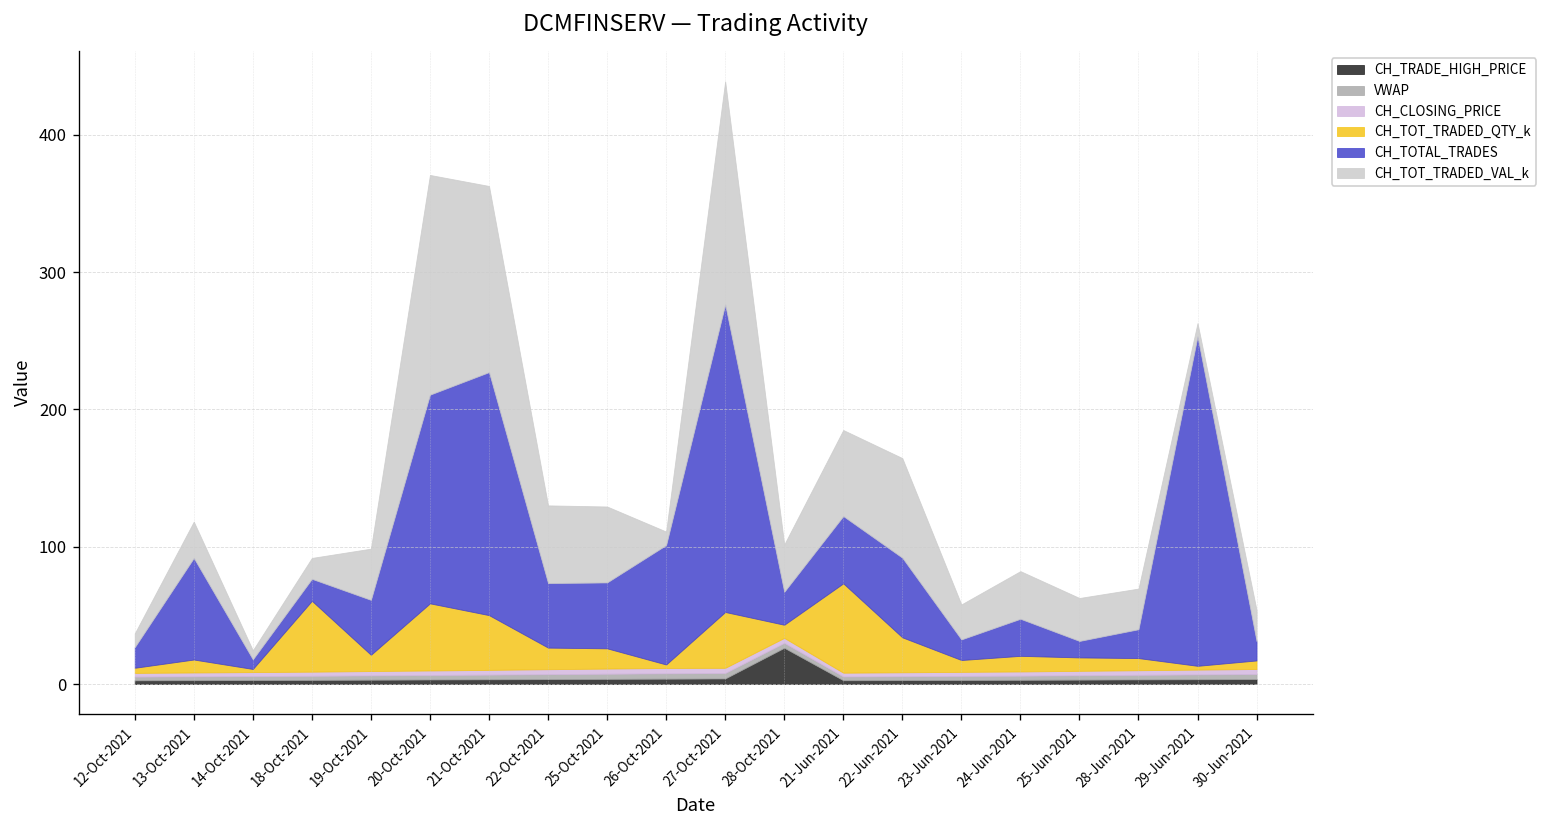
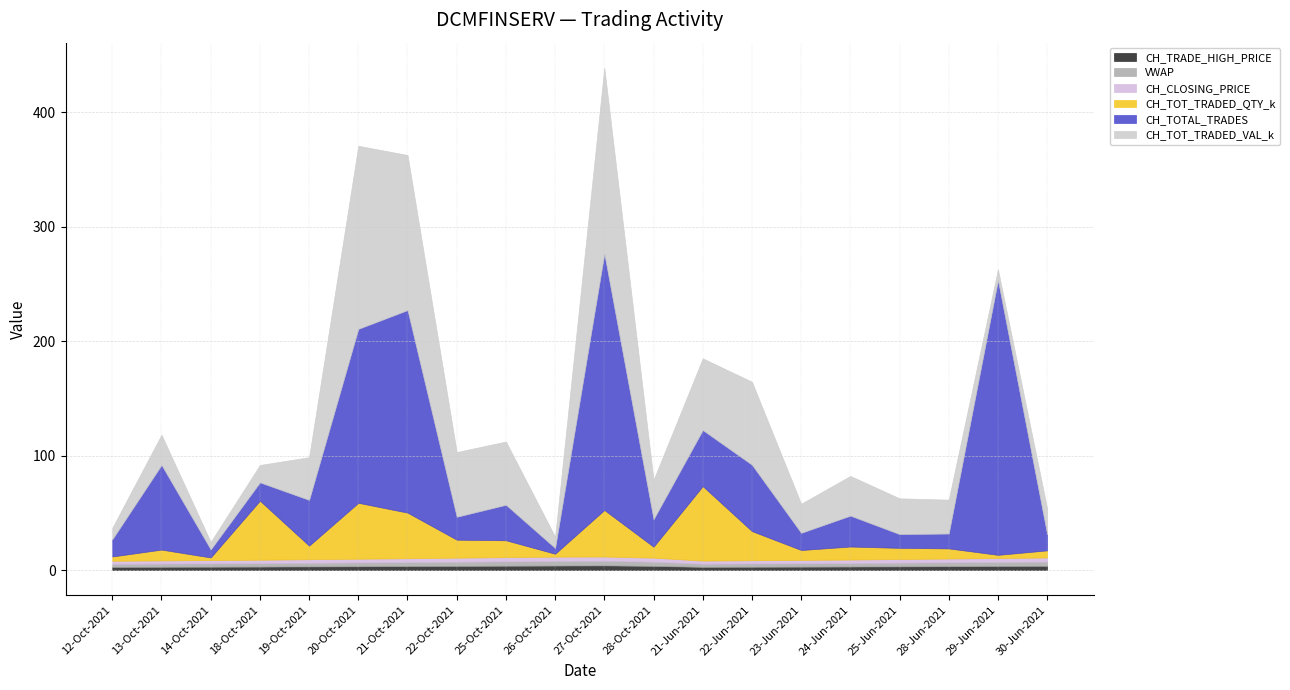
  {
    "CH_TRADE_HIGH_PRICE": {
      "12-Oct-2021": 3,
      "13-Oct-2021": 3,
      "14-Oct-2021": 3,
      "18-Oct-2021": 3,
      "19-Oct-2021": 3,
      "20-Oct-2021": 3,
      "21-Oct-2021": 3,
      "22-Oct-2021": 4,
      "25-Oct-2021": 4,
      "26-Oct-2021": 4,
      "27-Oct-2021": 4,
-     "28-Oct-2021": 26,
+     "28-Oct-2021": 4,
      "21-Jun-2021": 3,
      "22-Jun-2021": 3,
      "23-Jun-2021": 3,
      "24-Jun-2021": 3,
      "25-Jun-2021": 3,
      "28-Jun-2021": 3,
      "29-Jun-2021": 4,
      "30-Jun-2021": 4
    },
    "CH_TOT_TRADED_QTY_k": {
      "12-Oct-2021": 4,
      "13-Oct-2021": 9,
      "14-Oct-2021": 2,
      "18-Oct-2021": 52,
      "19-Oct-2021": 12,
      "20-Oct-2021": 49,
      "21-Oct-2021": 40,
      "22-Oct-2021": 16,
      "25-Oct-2021": 15,
      "26-Oct-2021": 3,
      "27-Oct-2021": 41,
      "28-Oct-2021": 10,
      "21-Jun-2021": 65,
      "22-Jun-2021": 25,
      "23-Jun-2021": 9,
      "24-Jun-2021": 11,
      "25-Jun-2021": 10,
      "28-Jun-2021": 9,
      "29-Jun-2021": 3,
      "30-Jun-2021": 6
    },
    "CH_TOTAL_TRADES": {
      "12-Oct-2021": 15,
      "13-Oct-2021": 74,
      "14-Oct-2021": 7,
      "18-Oct-2021": 16,
      "19-Oct-2021": 40,
      "20-Oct-2021": 152,
      "21-Oct-2021": 177,
-     "22-Oct-2021": 47,
-     "25-Oct-2021": 48,
-     "26-Oct-2021": 87,
+     "22-Oct-2021": 20,
+     "25-Oct-2021": 31,
+     "26-Oct-2021": 5,
      "27-Oct-2021": 224,
      "28-Oct-2021": 24,
      "21-Jun-2021": 49,
      "22-Jun-2021": 58,
      "23-Jun-2021": 15,
      "24-Jun-2021": 27,
      "25-Jun-2021": 12,
-     "28-Jun-2021": 21,
+     "28-Jun-2021": 13,
      "29-Jun-2021": 240,
      "30-Jun-2021": 14
    }
  }
